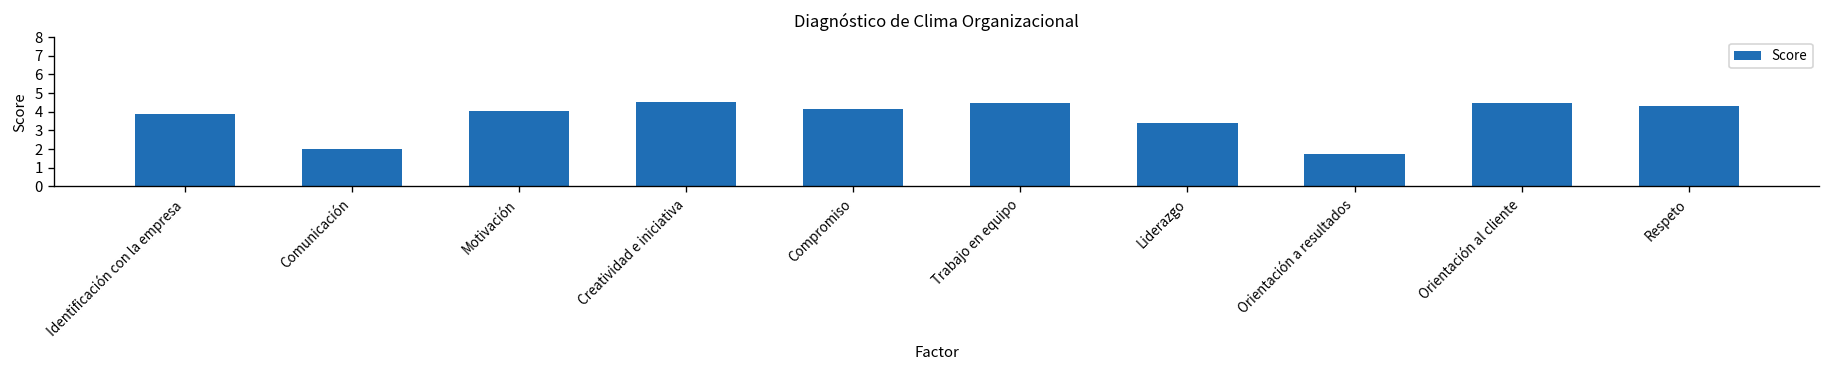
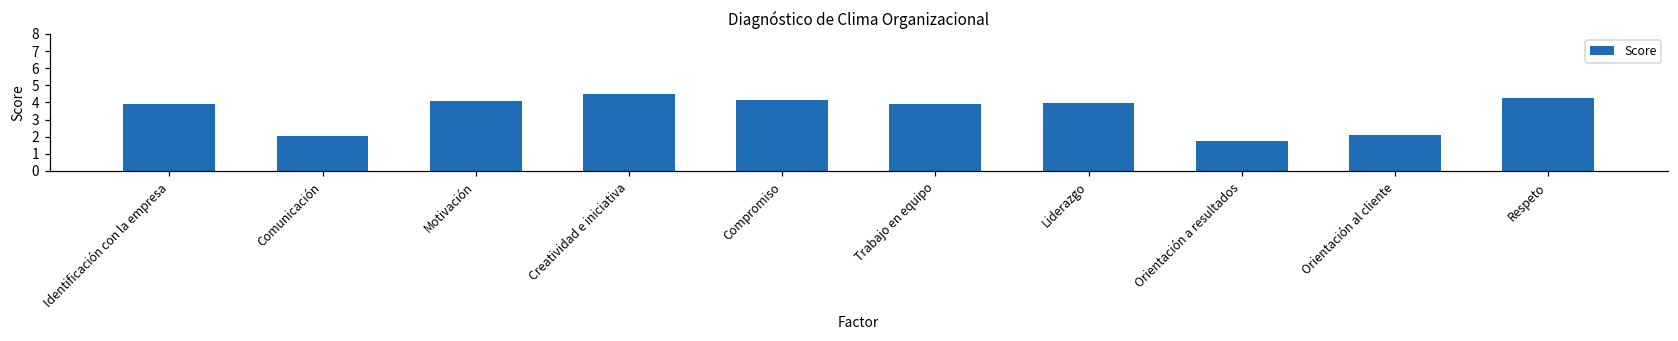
  {
    "Identificación con la empresa": 3.9,
    "Comunicación": 2.0,
    "Motivación": 4.1,
    "Creatividad e iniciativa": 4.5,
    "Compromiso": 4.2,
-   "Trabajo en equipo": 4.4,
-   "Liderazgo": 3.4,
+   "Trabajo en equipo": 3.9,
+   "Liderazgo": 4.0,
    "Orientación a resultados": 1.7,
-   "Orientación al cliente": 4.5,
+   "Orientación al cliente": 2.1,
    "Respeto": 4.3
  }
